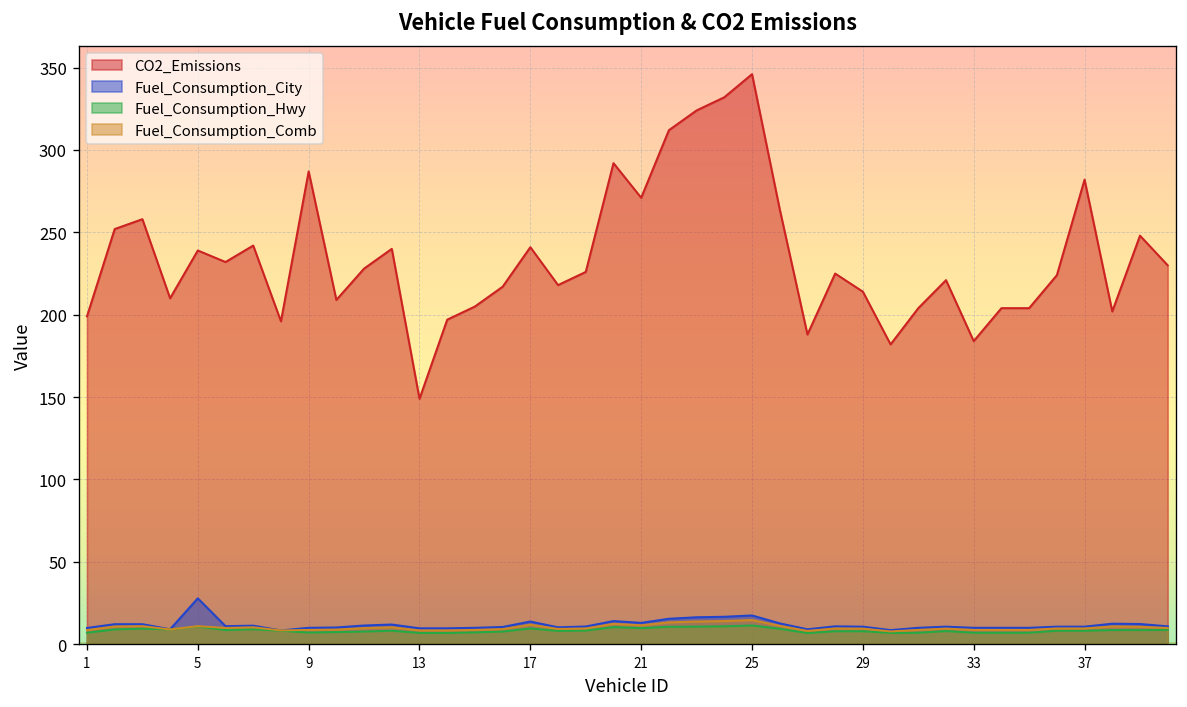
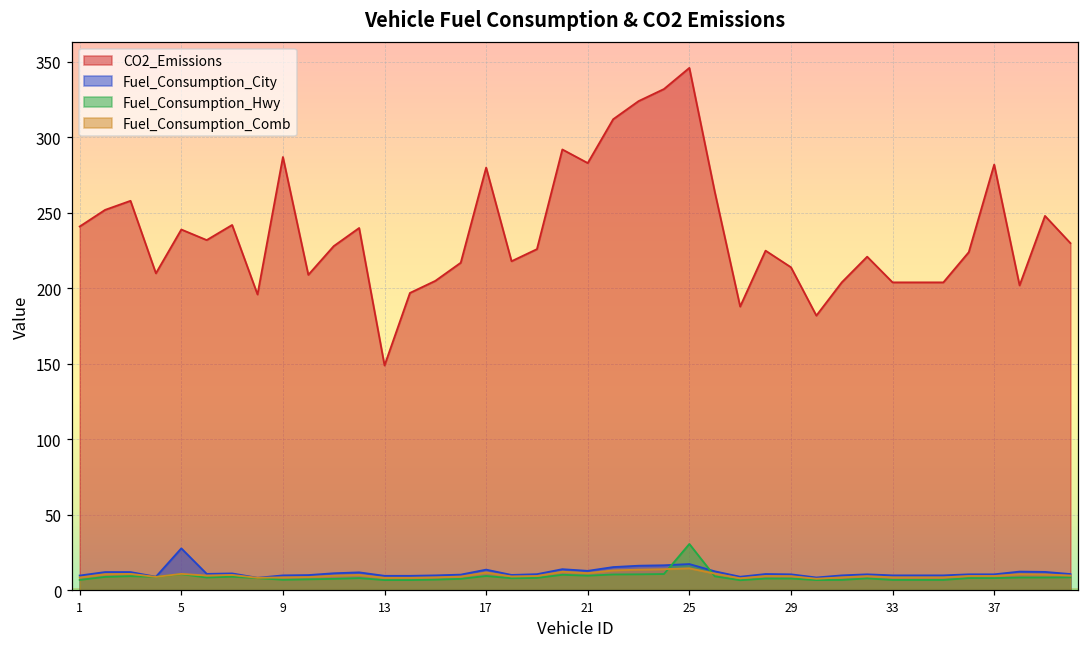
  {
    "CO2_Emissions": {
-     "1": 199,
+     "1": 241,
      "5": 239,
      "9": 287,
      "13": 149,
-     "17": 241,
-     "21": 271,
+     "17": 280,
+     "21": 283,
      "25": 346,
      "29": 214,
-     "33": 184,
+     "33": 204,
      "37": 282
    },
    "Fuel_Consumption_City": {
      "5": 28,
      "17": 14,
      "25": 18
    },
    "Fuel_Consumption_Hwy": {
      "17": 10,
-     "25": 11
+     "25": 31
    },
    "Fuel_Consumption_Comb": {
      "17": 12,
      "25": 15
    }
  }
